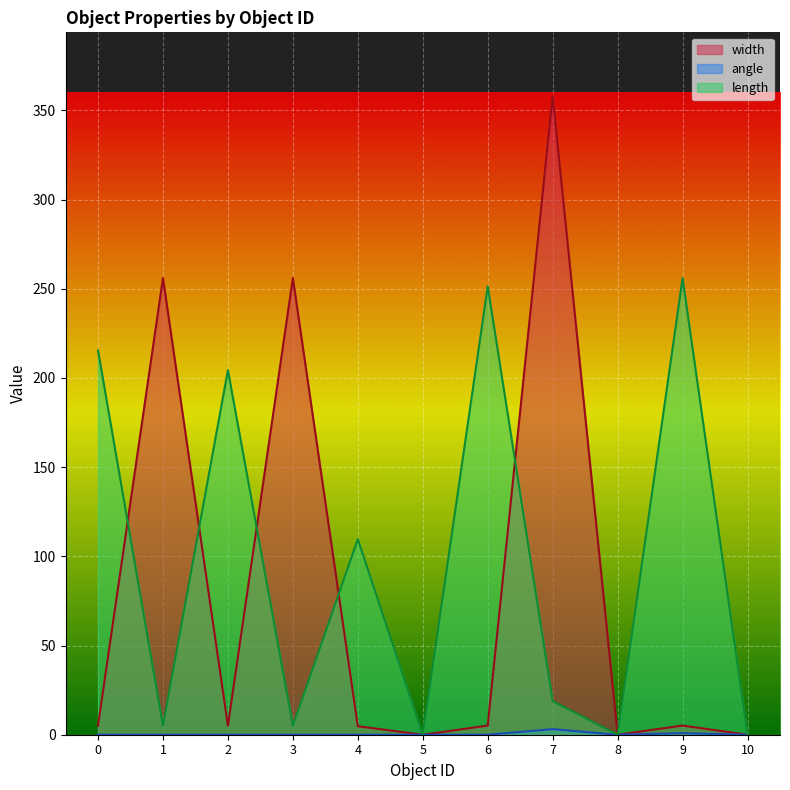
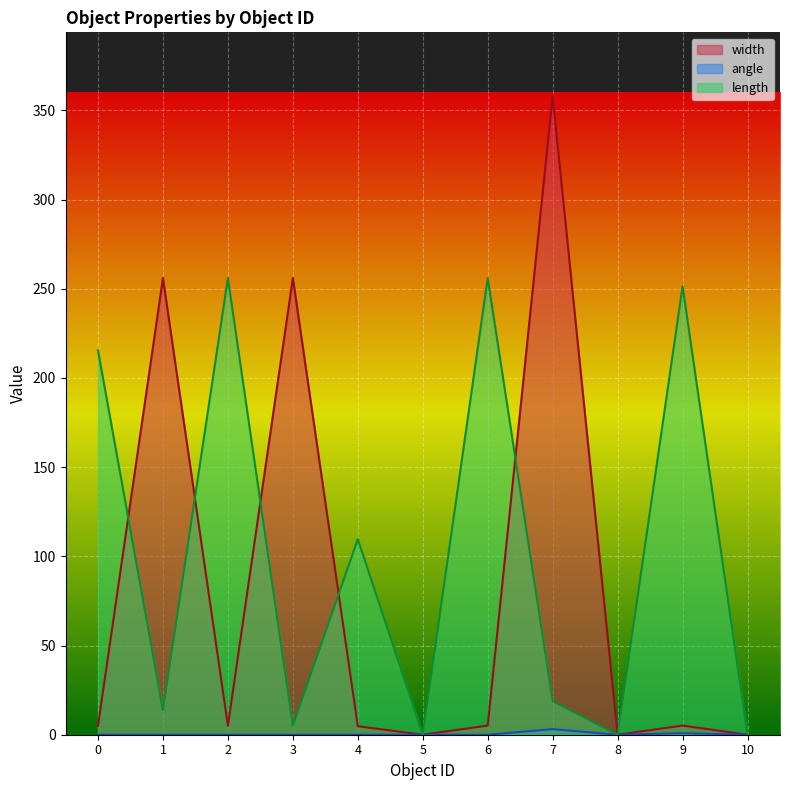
  {
    "width": {
      "0": 5,
      "1": 256,
      "2": 5,
      "3": 256,
      "4": 5,
      "6": 5,
      "7": 358,
      "9": 5
    },
    "angle": {
      "0": 0,
      "1": 0,
      "2": 0,
      "3": 0,
      "4": 0,
      "6": 0,
      "7": 3,
      "9": 1
    },
    "length": {
      "0": 215,
-     "1": 5,
-     "2": 204,
+     "1": 14,
+     "2": 256,
      "3": 5,
      "4": 110,
-     "6": 251,
+     "6": 256,
      "7": 19,
-     "9": 256
+     "9": 251
    }
  }
